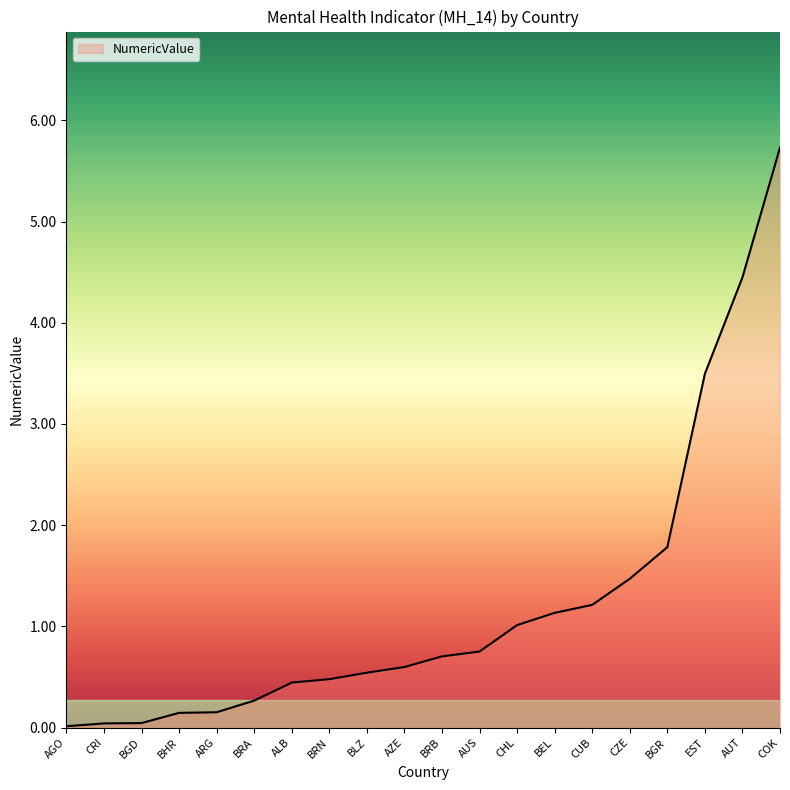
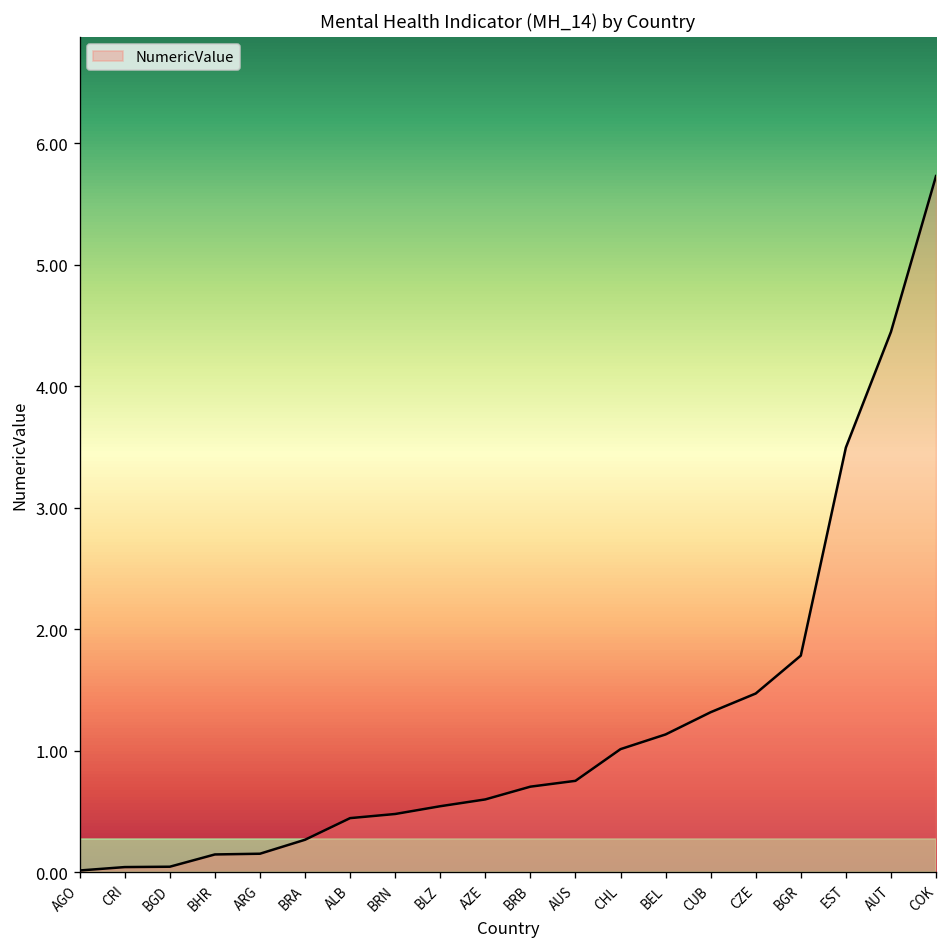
  {
    "ALB": 0.45,
    "BRN": 0.48,
    "BLZ": 0.54,
    "AZE": 0.60,
    "BRB": 0.70,
    "AUS": 0.75,
    "CHL": 1.01,
    "BEL": 1.13,
-   "CUB": 1.21,
+   "CUB": 1.32,
    "CZE": 1.47,
    "BGR": 1.78,
    "EST": 3.50,
    "AUT": 4.45,
    "COK": 5.73
  }
